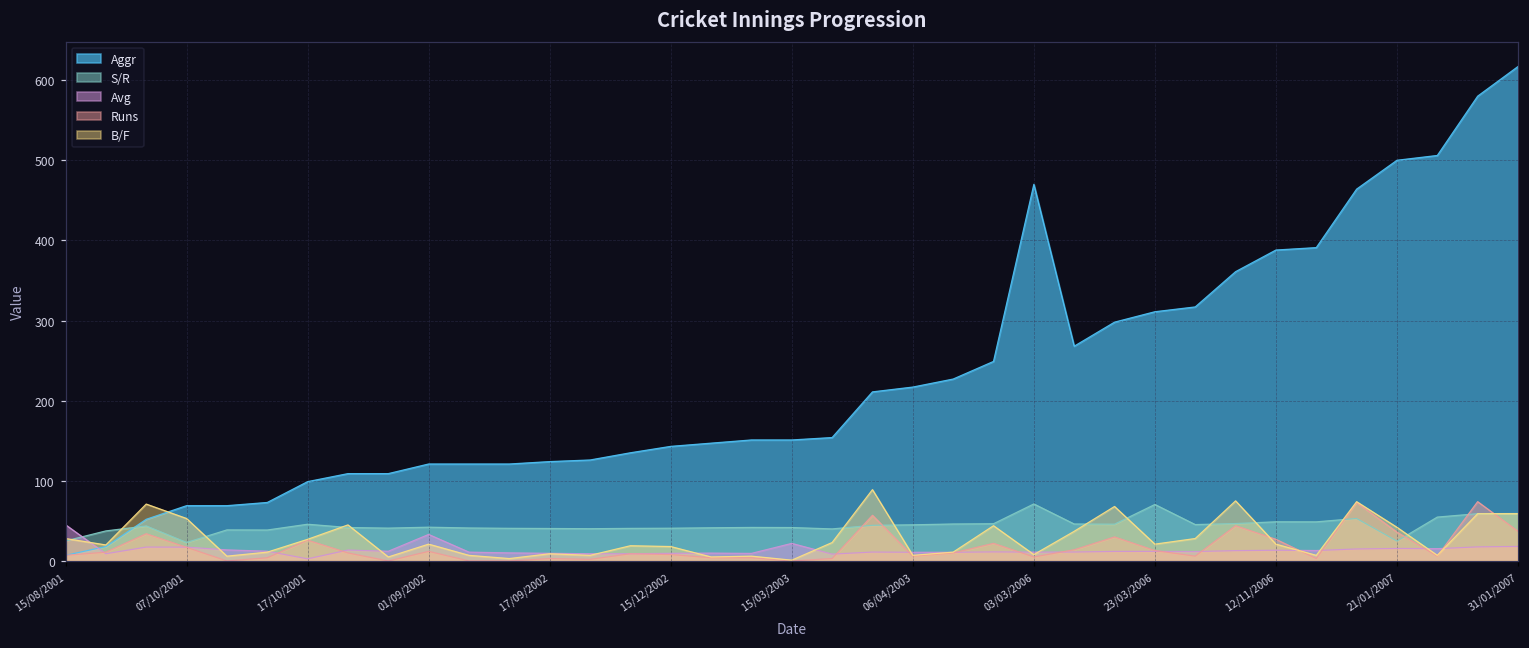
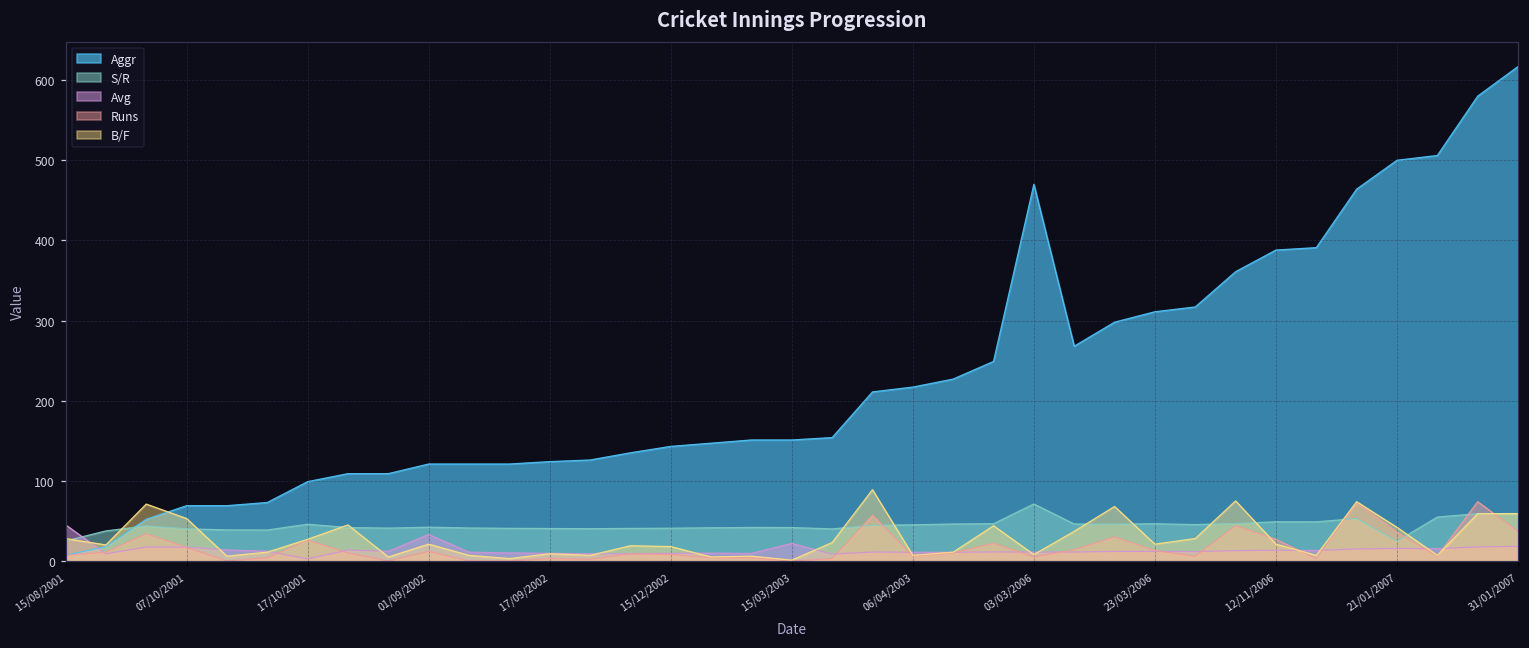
  {
    "Aggr": {
      "07/10/2001": 70,
      "17/10/2001": 100,
      "01/09/2002": 120,
      "17/09/2002": 120,
      "15/12/2002": 140,
      "15/03/2003": 150,
      "06/04/2003": 220,
      "03/03/2006": 470,
      "23/03/2006": 310,
      "12/11/2006": 390,
      "21/01/2007": 500,
      "31/01/2007": 620
    },
    "S/R": {
-     "07/10/2001": 20,
+     "07/10/2001": 40,
      "17/10/2001": 50,
      "01/09/2002": 40,
      "17/09/2002": 40,
      "15/12/2002": 40,
      "15/03/2003": 40,
      "06/04/2003": 50,
      "03/03/2006": 70,
-     "23/03/2006": 70,
+     "23/03/2006": 50,
      "12/11/2006": 50,
      "21/01/2007": 20
    },
    "Avg": {
      "15/08/2001": 50,
      "17/10/2001": 0,
      "01/09/2002": 30,
      "15/03/2003": 20,
      "06/04/2003": 10,
      "12/11/2006": 10,
      "21/01/2007": 20,
      "31/01/2007": 20
    }
  }
